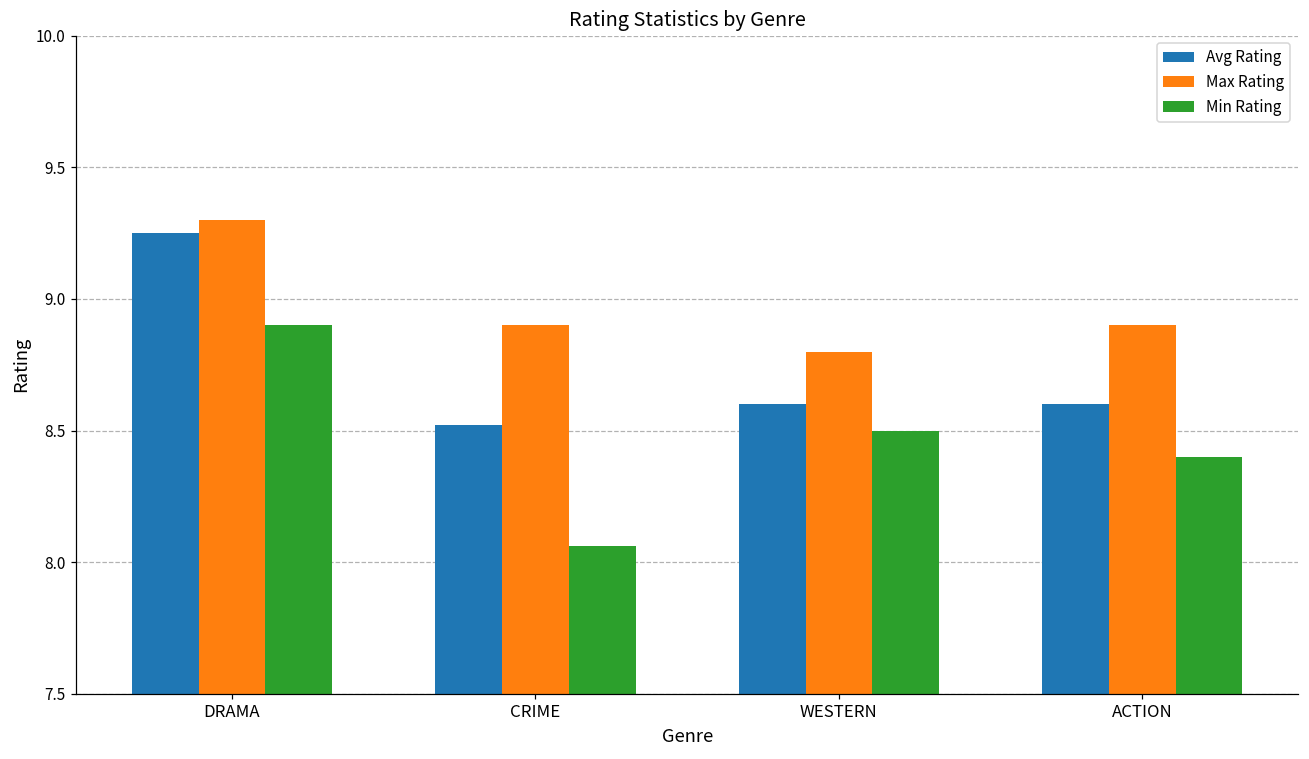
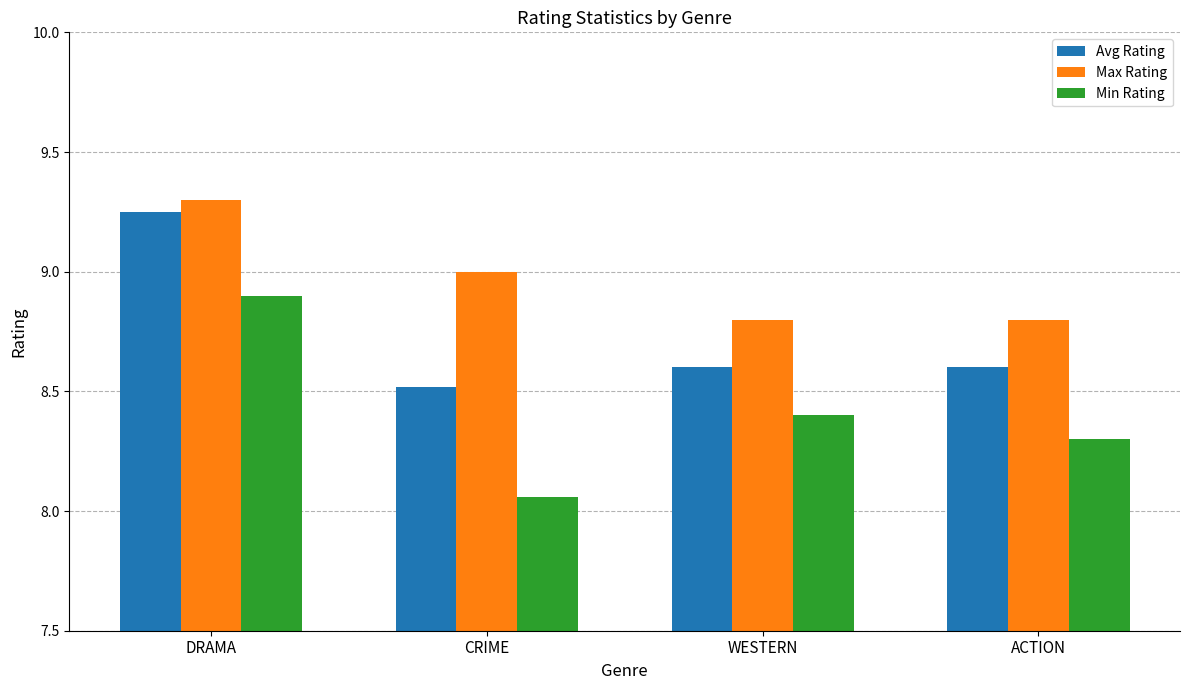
  {
    "Avg Rating": {
      "DRAMA": 9.25,
      "CRIME": 8.52,
      "WESTERN": 8.6,
      "ACTION": 8.6
    },
    "Max Rating": {
      "DRAMA": 9.3,
-     "CRIME": 8.9,
+     "CRIME": 9.0,
      "WESTERN": 8.8,
-     "ACTION": 8.9
+     "ACTION": 8.8
    },
    "Min Rating": {
      "DRAMA": 8.9,
      "CRIME": 8.06,
-     "WESTERN": 8.5,
-     "ACTION": 8.4
+     "WESTERN": 8.4,
+     "ACTION": 8.3
    }
  }
